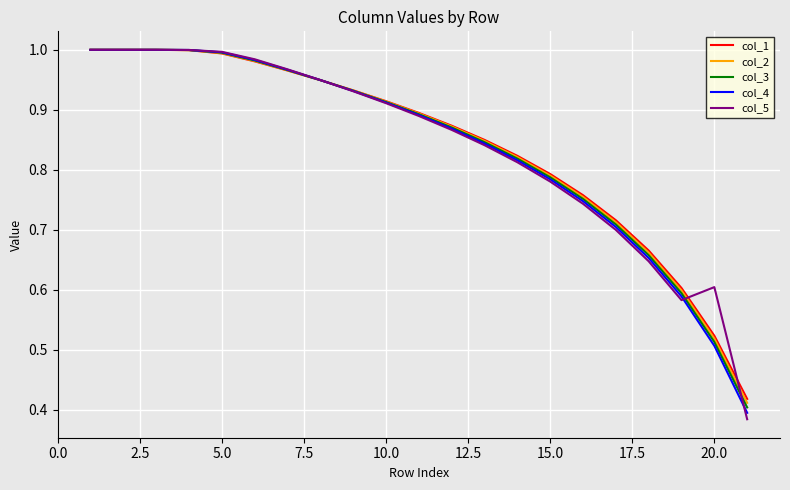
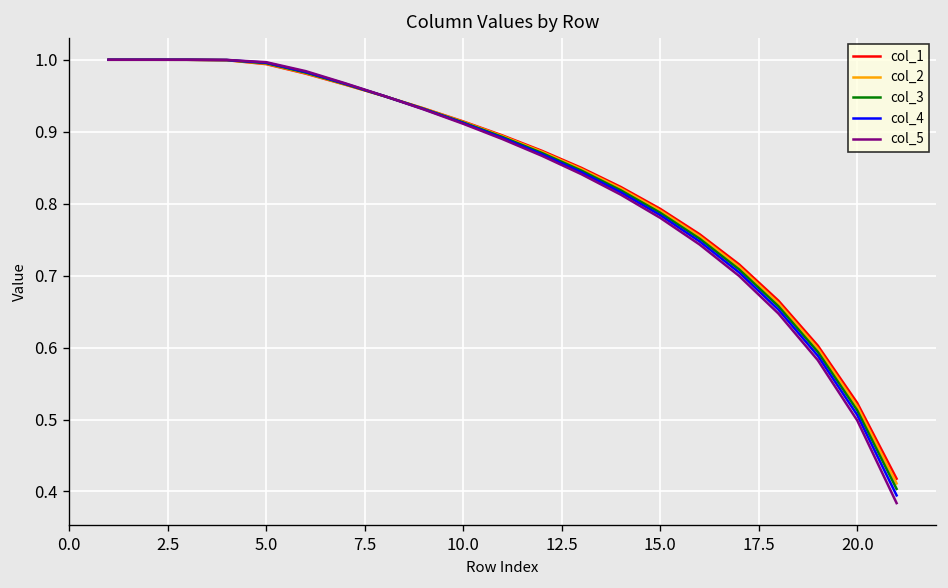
  {
    "col_1": {
      "20.0": 0.52
    },
    "col_2": {
      "20.0": 0.52
    },
    "col_3": {
      "20.0": 0.51
    },
    "col_4": {
      "20.0": 0.51
    },
    "col_5": {
-     "20.0": 0.60
+     "20.0": 0.50
    }
  }
